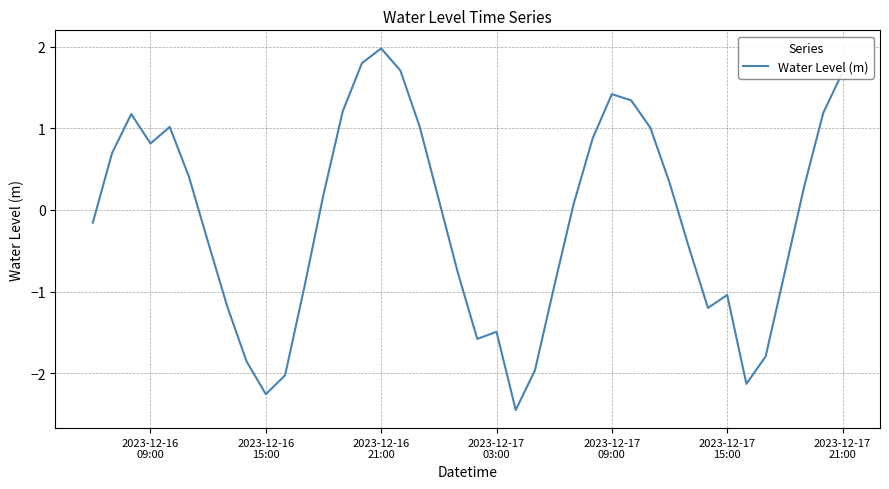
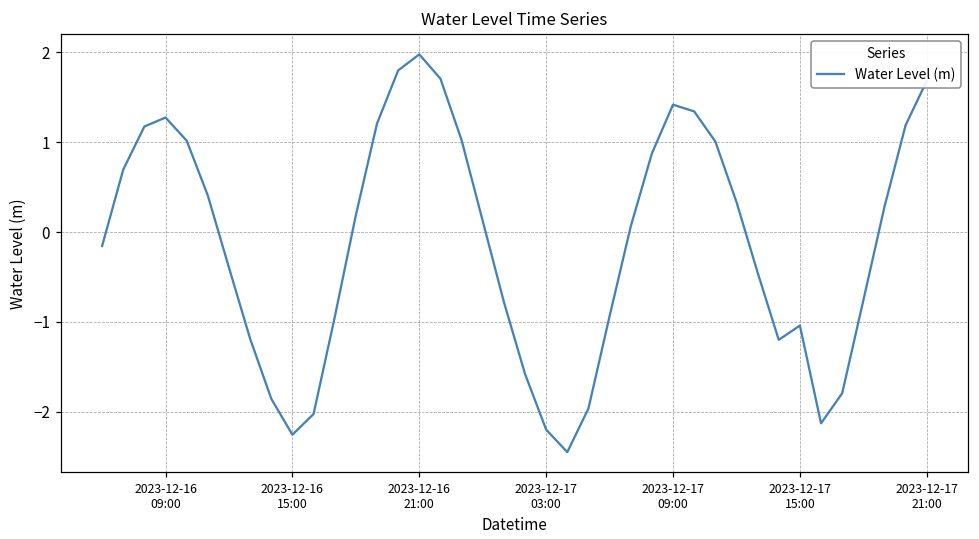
  {
-   "2023-12-16 09:00": 0.8,
+   "2023-12-16 09:00": 1.3,
    "2023-12-16 15:00": -2.3,
    "2023-12-16 21:00": 2.0,
-   "2023-12-17 03:00": -1.5,
+   "2023-12-17 03:00": -2.2,
    "2023-12-17 09:00": 1.4,
    "2023-12-17 15:00": -1.0
  }
